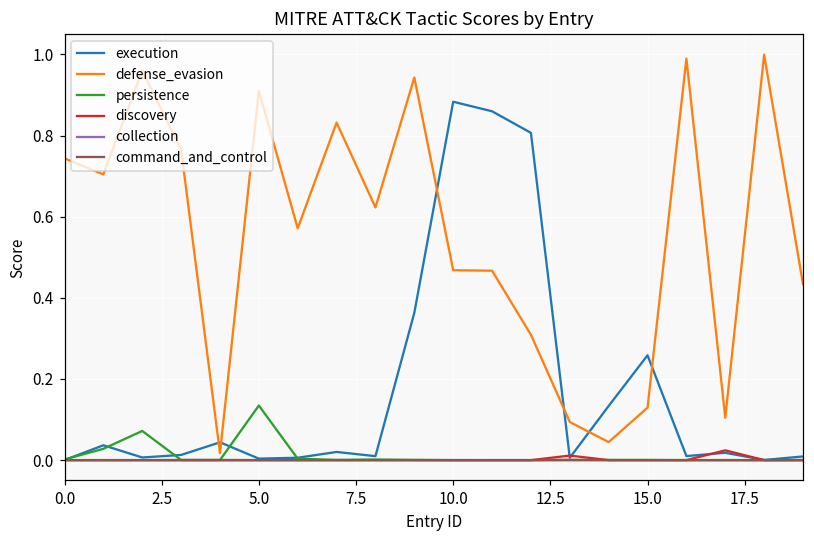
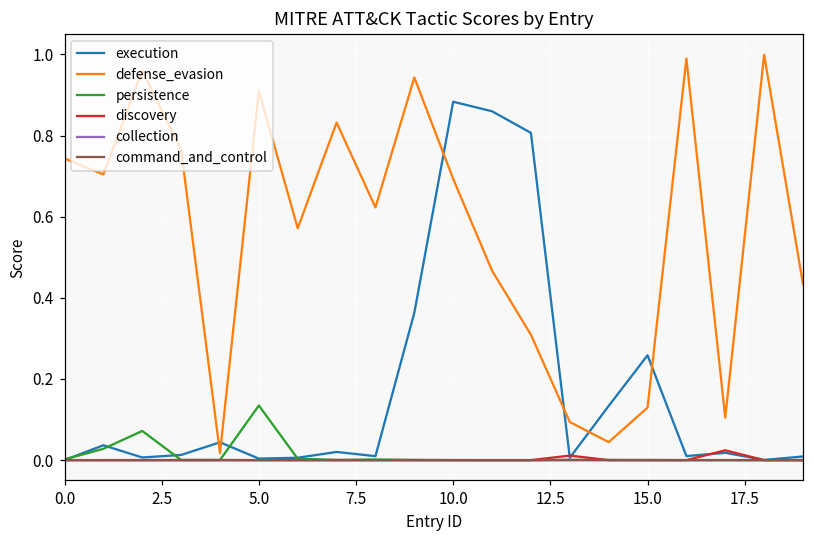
  {
    "execution": {
      "10.0": 0.88,
      "15.0": 0.26
    },
    "defense_evasion": {
      "0.0": 0.74,
-     "10.0": 0.47,
+     "10.0": 0.69,
      "15.0": 0.13
    },
    "persistence": {
      "5.0": 0.13
    }
  }
